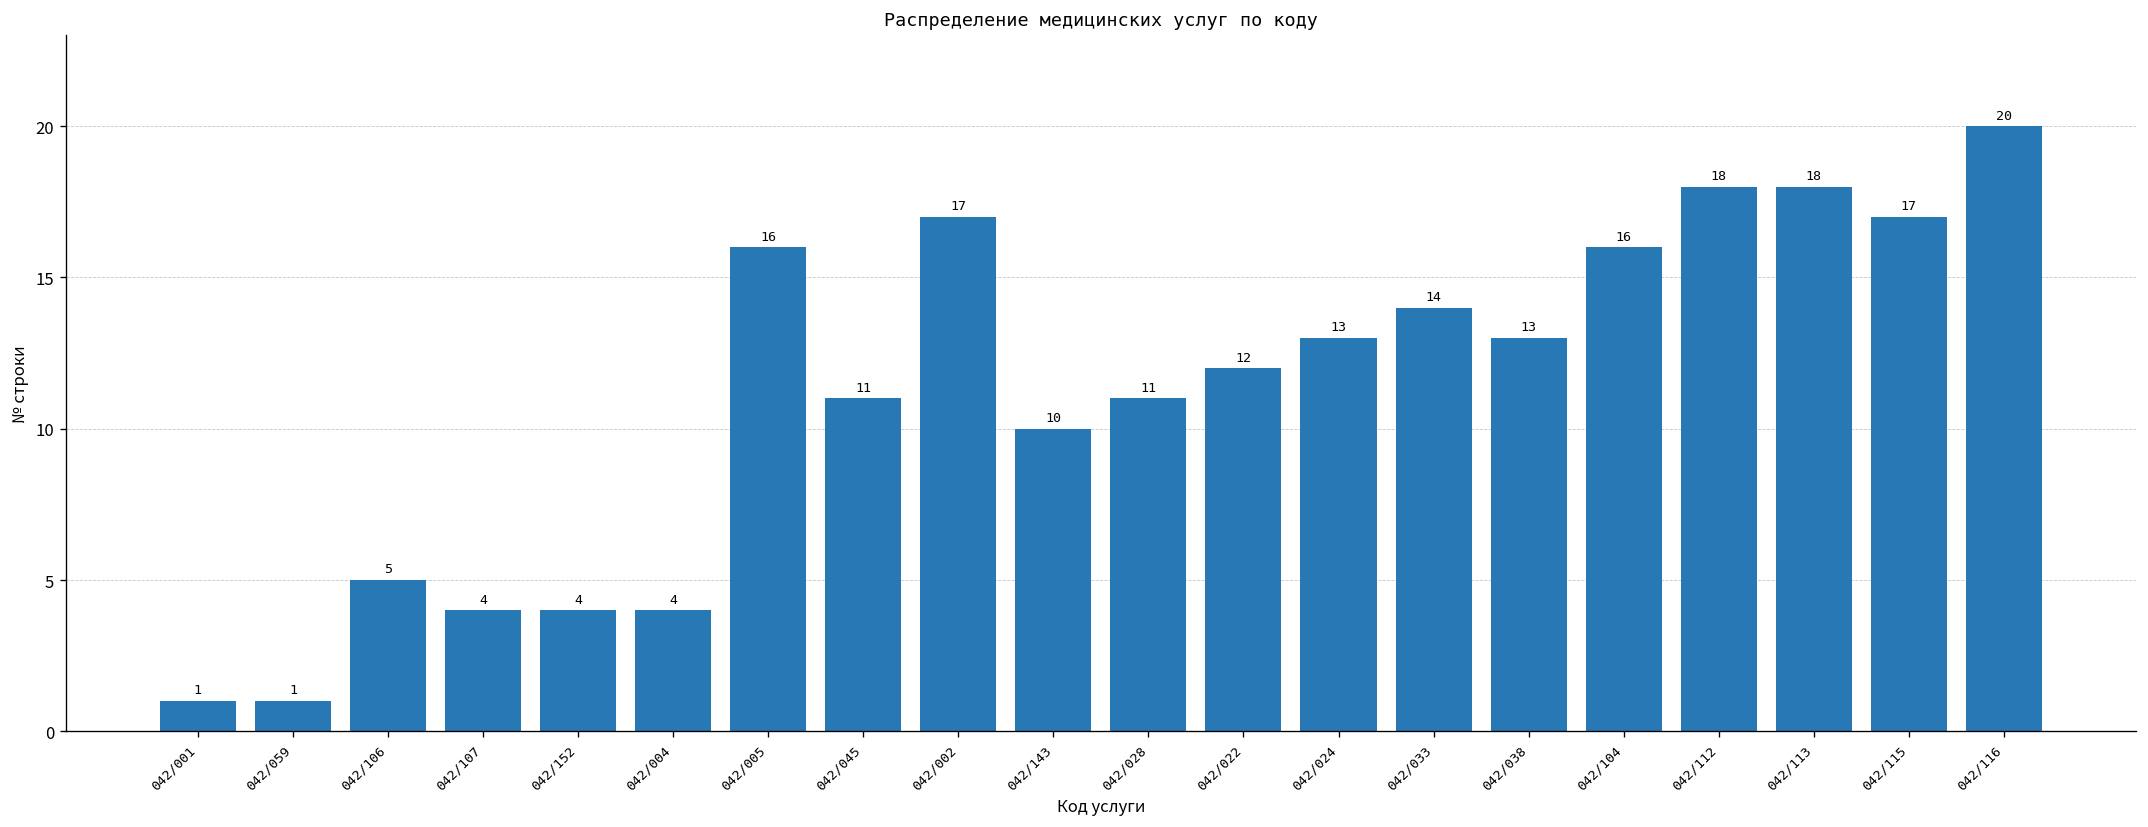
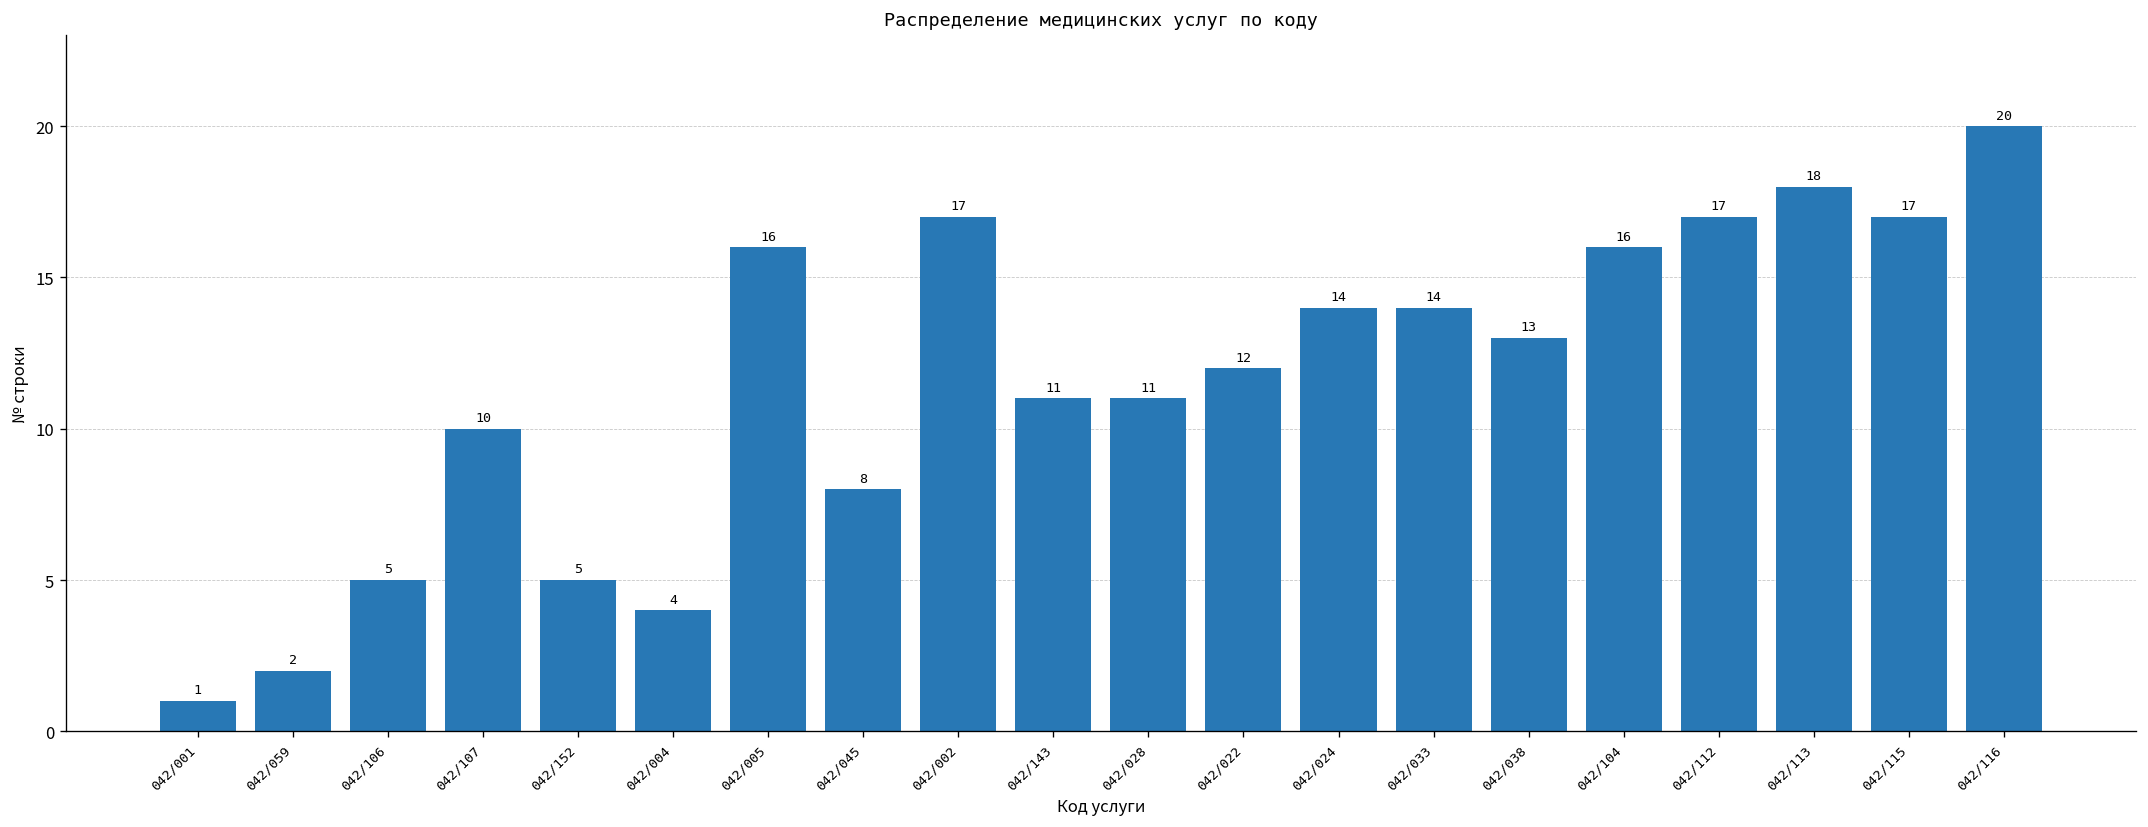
  {
    "042/001": 1,
-   "042/059": 1,
+   "042/059": 2,
    "042/106": 5,
-   "042/107": 4,
-   "042/152": 4,
+   "042/107": 10,
+   "042/152": 5,
    "042/004": 4,
    "042/005": 16,
-   "042/045": 11,
+   "042/045": 8,
    "042/002": 17,
-   "042/143": 10,
+   "042/143": 11,
    "042/028": 11,
    "042/022": 12,
-   "042/024": 13,
+   "042/024": 14,
    "042/033": 14,
    "042/038": 13,
    "042/104": 16,
-   "042/112": 18,
+   "042/112": 17,
    "042/113": 18,
    "042/115": 17,
    "042/116": 20
  }
